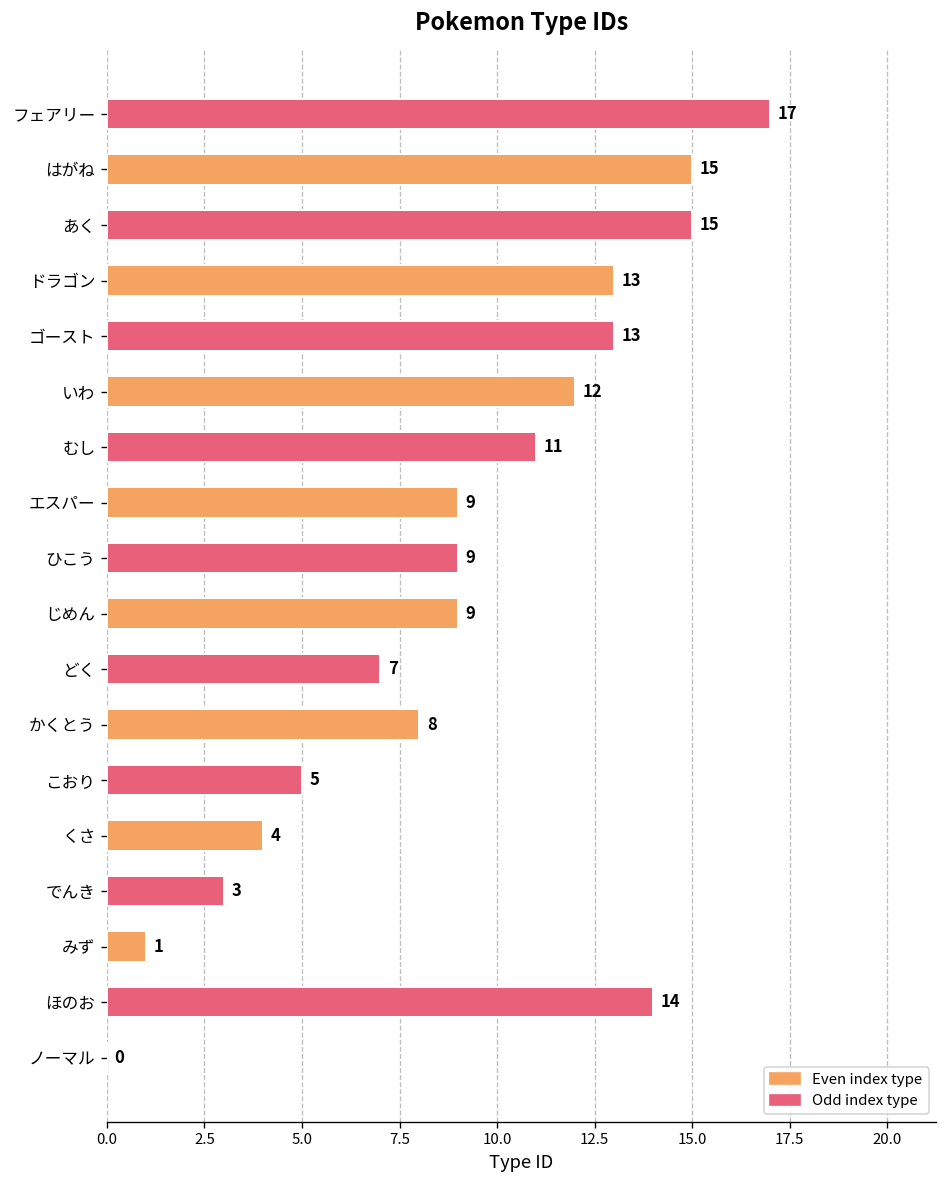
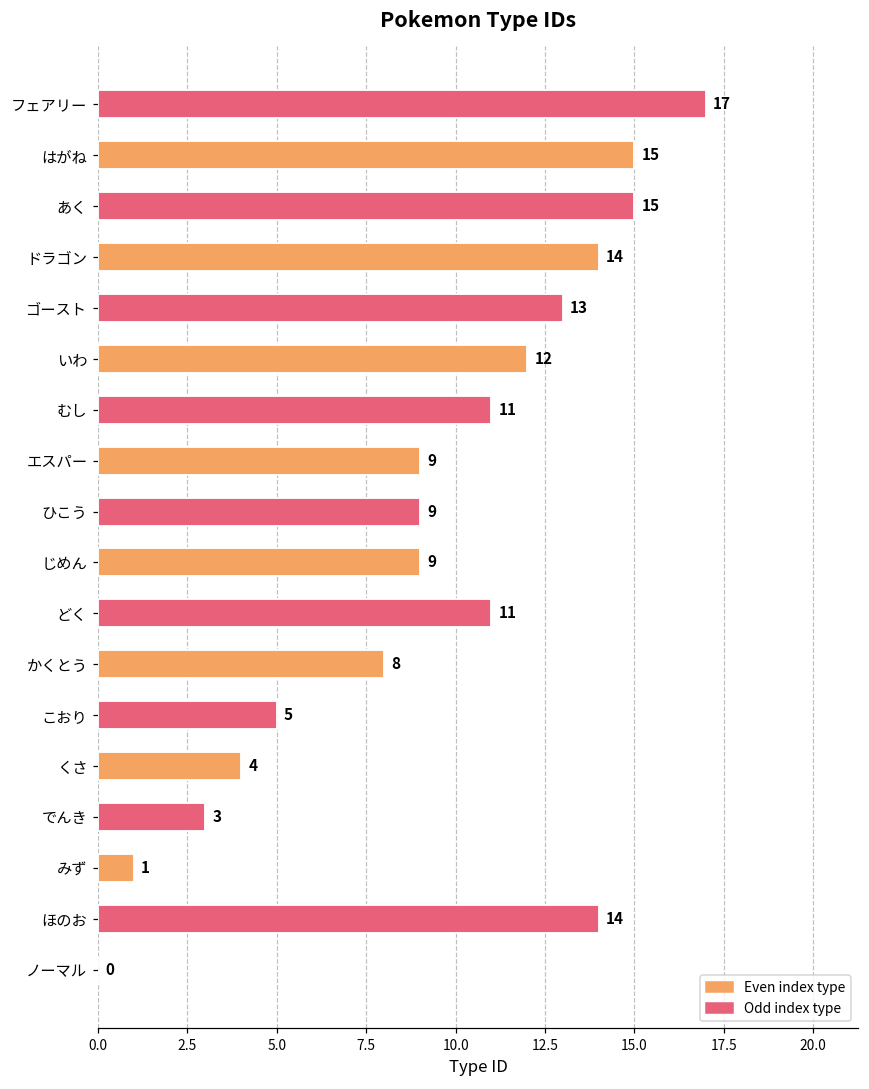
  {
    "フェアリー": 17,
    "はがね": 15,
    "あく": 15,
-   "ドラゴン": 13,
+   "ドラゴン": 14,
    "ゴースト": 13,
    "いわ": 12,
    "むし": 11,
    "エスパー": 9,
    "ひこう": 9,
    "じめん": 9,
-   "どく": 7,
+   "どく": 11,
    "かくとう": 8,
    "こおり": 5,
    "くさ": 4,
    "でんき": 3,
    "みず": 1,
    "ほのお": 14,
    "ノーマル": 0
  }
